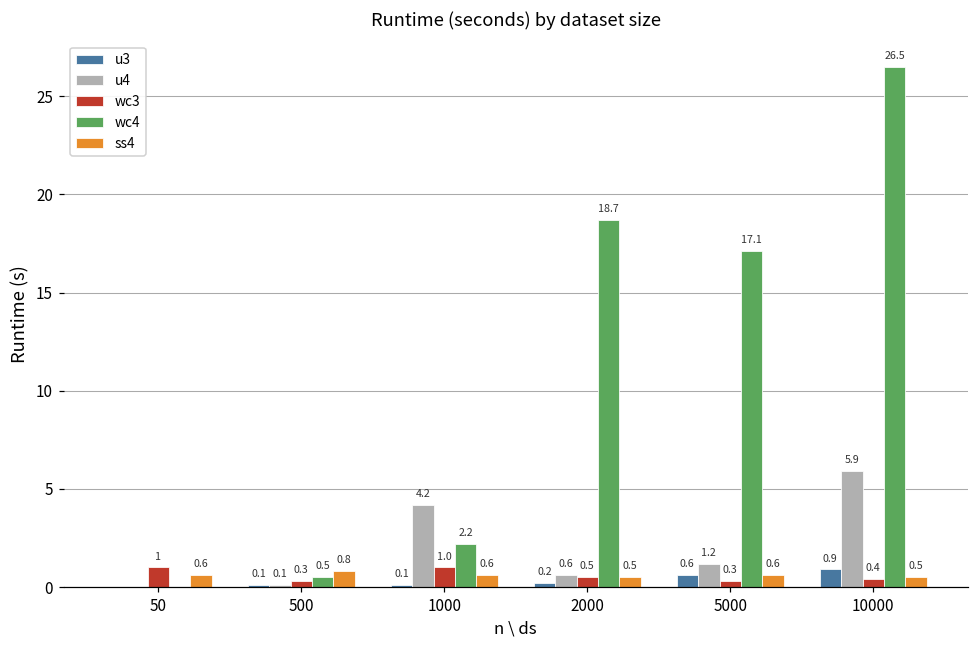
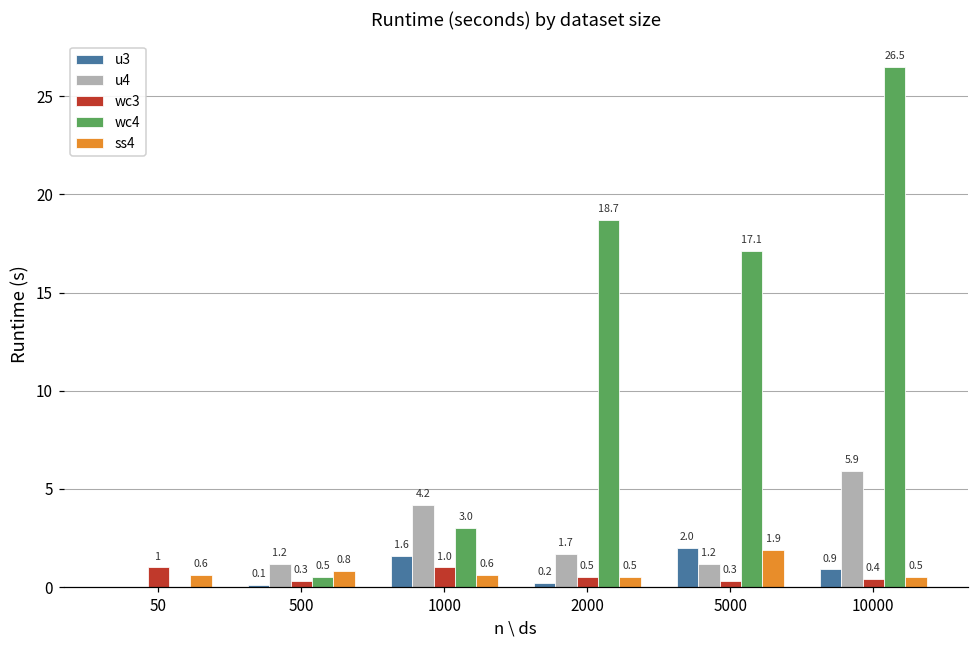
  {
    "u3": {
      "500": 0.1,
-     "1000": 0.1,
+     "1000": 1.6,
      "2000": 0.2,
-     "5000": 0.6,
+     "5000": 2.0,
      "10000": 0.9
    },
    "u4": {
-     "500": 0.1,
+     "500": 1.2,
      "1000": 4.2,
-     "2000": 0.6,
+     "2000": 1.7,
      "5000": 1.2,
      "10000": 5.9
    },
    "wc3": {
      "50": 1,
      "500": 0.3,
      "1000": 1.0,
      "2000": 0.5,
      "5000": 0.3,
      "10000": 0.4
    },
    "wc4": {
      "500": 0.5,
-     "1000": 2.2,
+     "1000": 3.0,
      "2000": 18.7,
      "5000": 17.1,
      "10000": 26.5
    },
    "ss4": {
      "50": 0.6,
      "500": 0.8,
      "1000": 0.6,
      "2000": 0.5,
-     "5000": 0.6,
+     "5000": 1.9,
      "10000": 0.5
    }
  }
